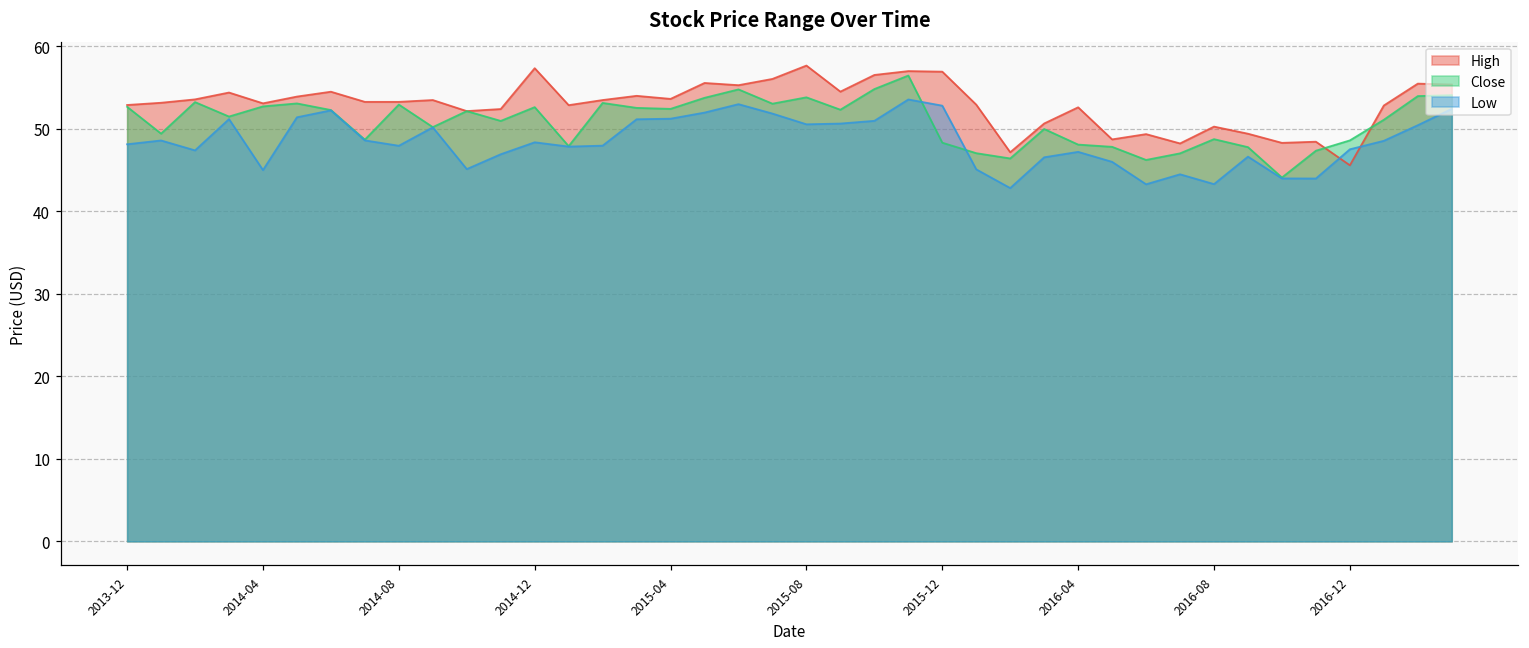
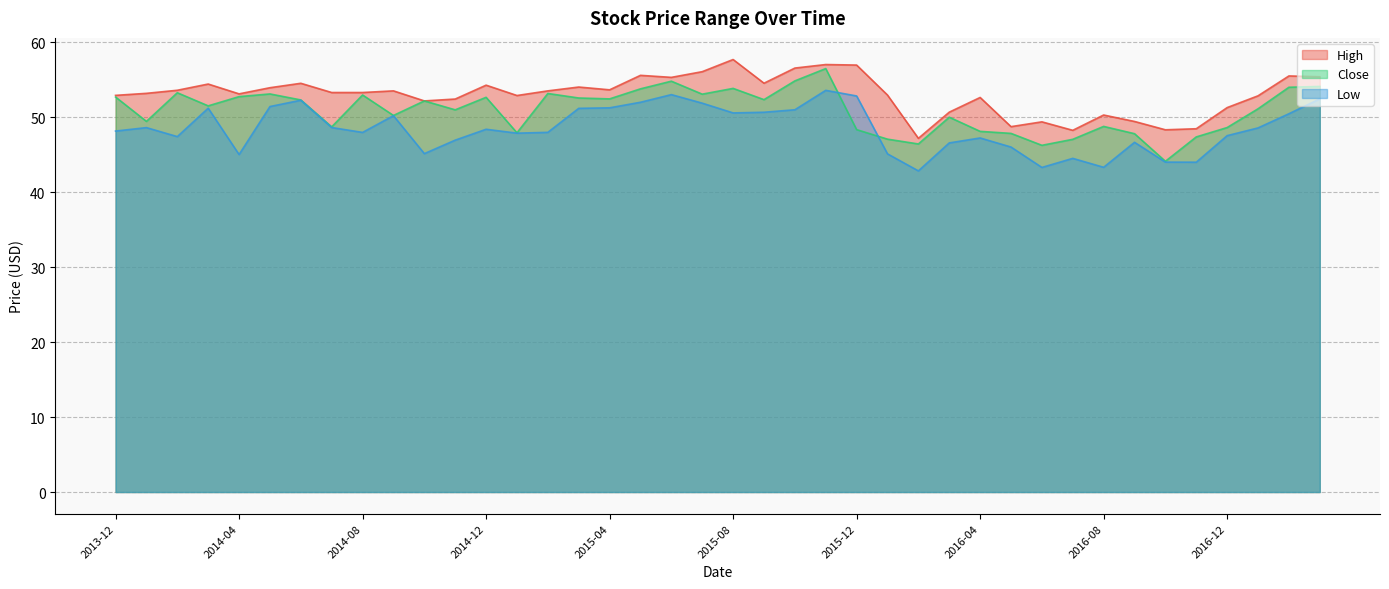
  {
    "High": {
      "2014-04": 53,
-     "2014-12": 57,
+     "2014-12": 54,
      "2015-04": 54,
      "2015-08": 58,
      "2015-12": 57,
      "2016-04": 53,
      "2016-08": 50,
-     "2016-12": 46
+     "2016-12": 51
    },
    "Close": {
      "2014-04": 53,
      "2014-12": 53,
      "2015-04": 52,
      "2015-08": 54,
      "2015-12": 48,
      "2016-04": 48,
      "2016-08": 49,
      "2016-12": 49
    },
    "Low": {
      "2013-12": 48,
      "2014-04": 45,
      "2014-08": 48,
      "2014-12": 48,
      "2015-04": 51,
      "2015-08": 51,
      "2015-12": 53,
      "2016-04": 47,
      "2016-08": 43,
      "2016-12": 48
    }
  }
